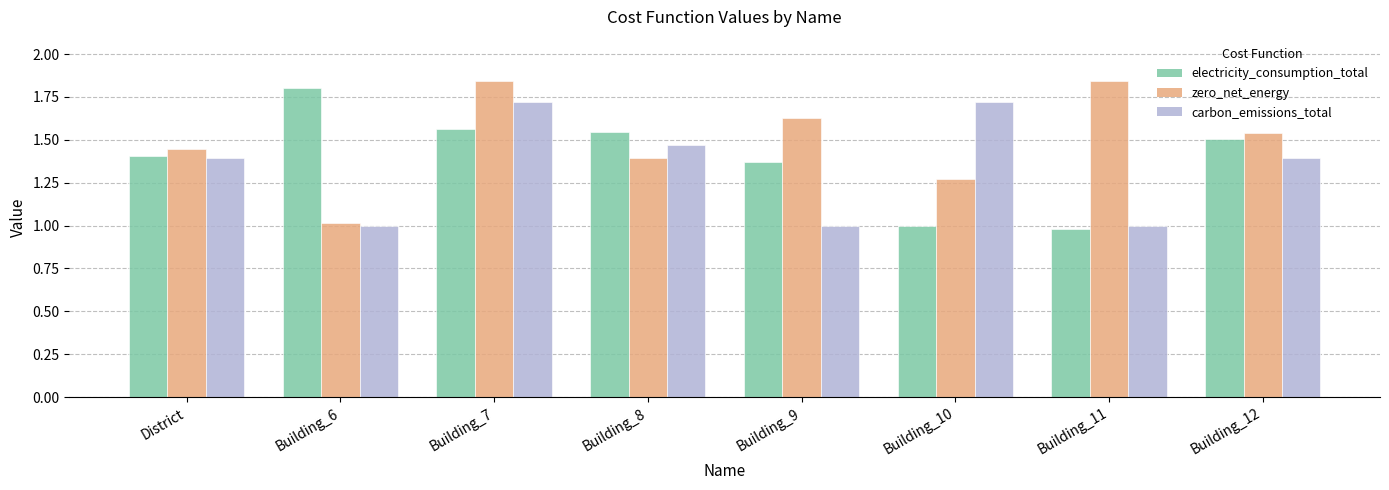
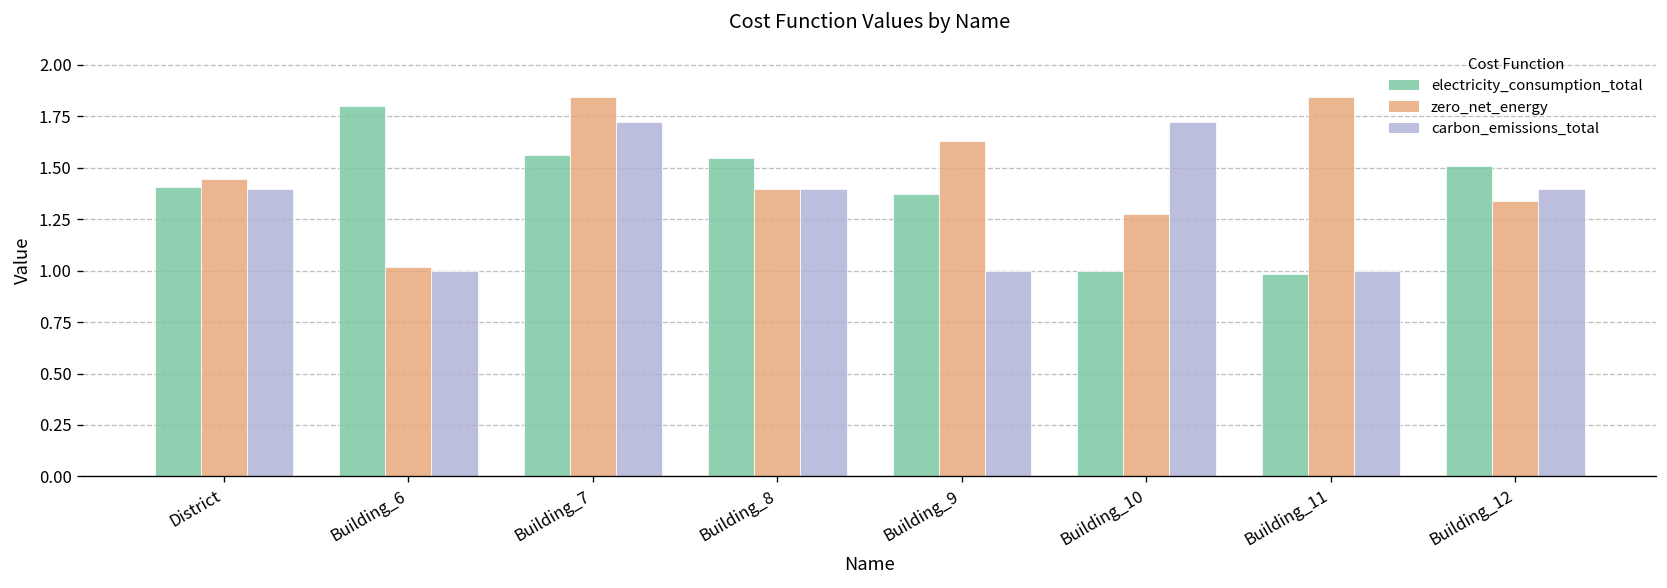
  {
    "electricity_consumption_total": {
      "District": 1.41,
      "Building_6": 1.80,
      "Building_7": 1.56,
      "Building_8": 1.55,
      "Building_9": 1.37,
      "Building_10": 1.00,
      "Building_11": 0.98,
      "Building_12": 1.51
    },
    "zero_net_energy": {
      "District": 1.45,
      "Building_6": 1.02,
      "Building_7": 1.84,
      "Building_8": 1.40,
      "Building_9": 1.63,
      "Building_10": 1.27,
      "Building_11": 1.84,
-     "Building_12": 1.54
+     "Building_12": 1.34
    },
    "carbon_emissions_total": {
      "District": 1.40,
      "Building_6": 1.00,
      "Building_7": 1.72,
-     "Building_8": 1.47,
+     "Building_8": 1.40,
      "Building_9": 1.00,
      "Building_10": 1.72,
      "Building_11": 1.00,
      "Building_12": 1.40
    }
  }
